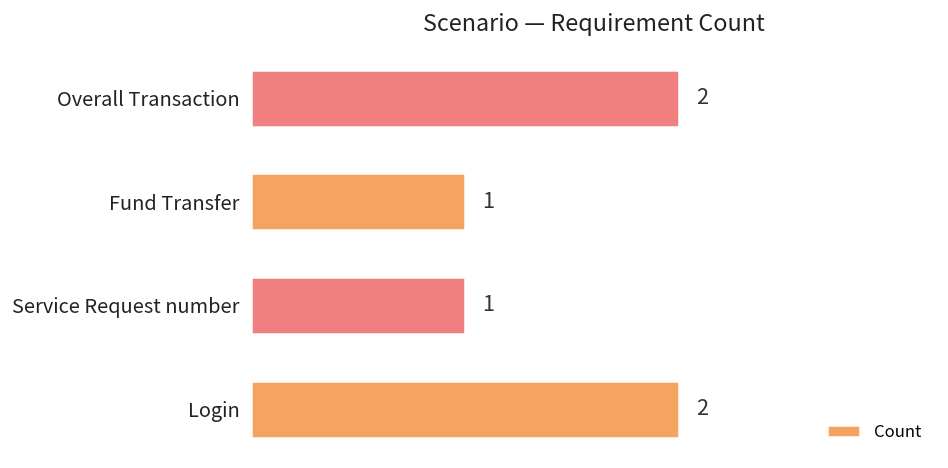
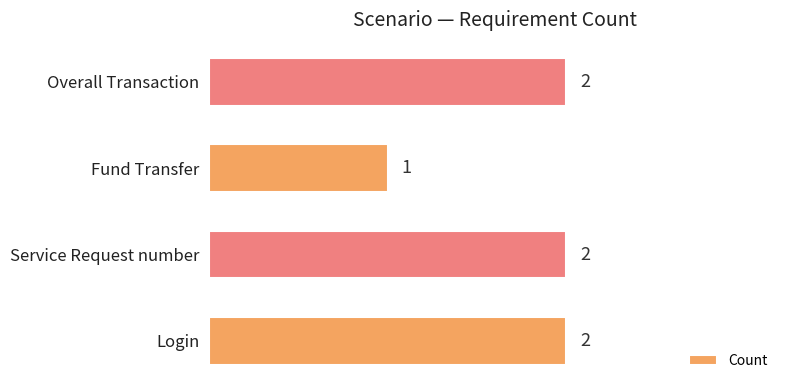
  {
    "Overall Transaction": 2,
    "Fund Transfer": 1,
-   "Service Request number": 1,
+   "Service Request number": 2,
    "Login": 2
  }
